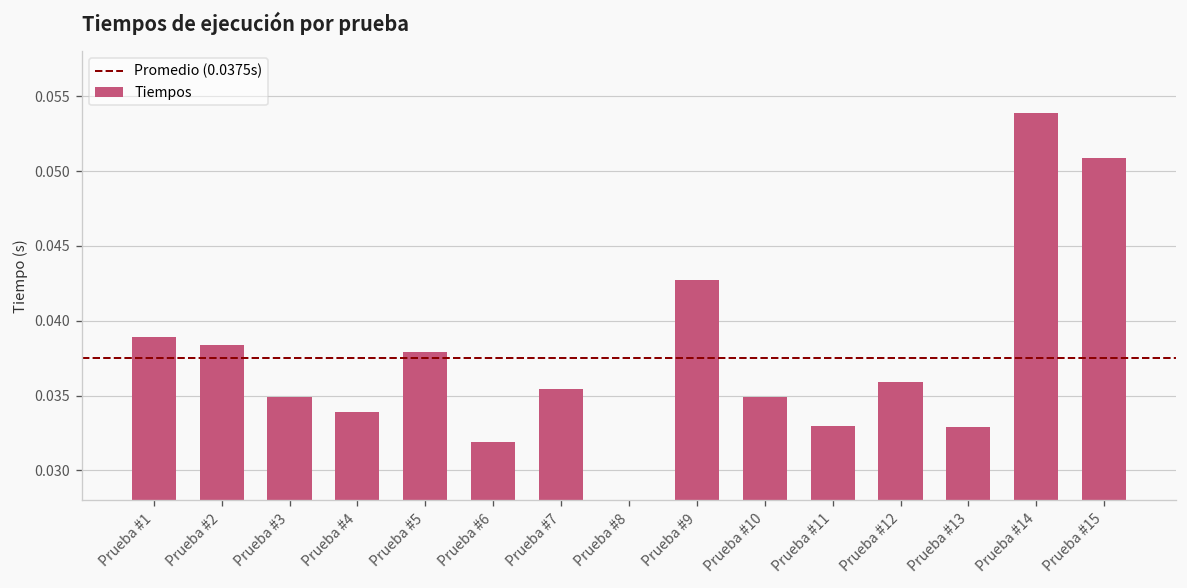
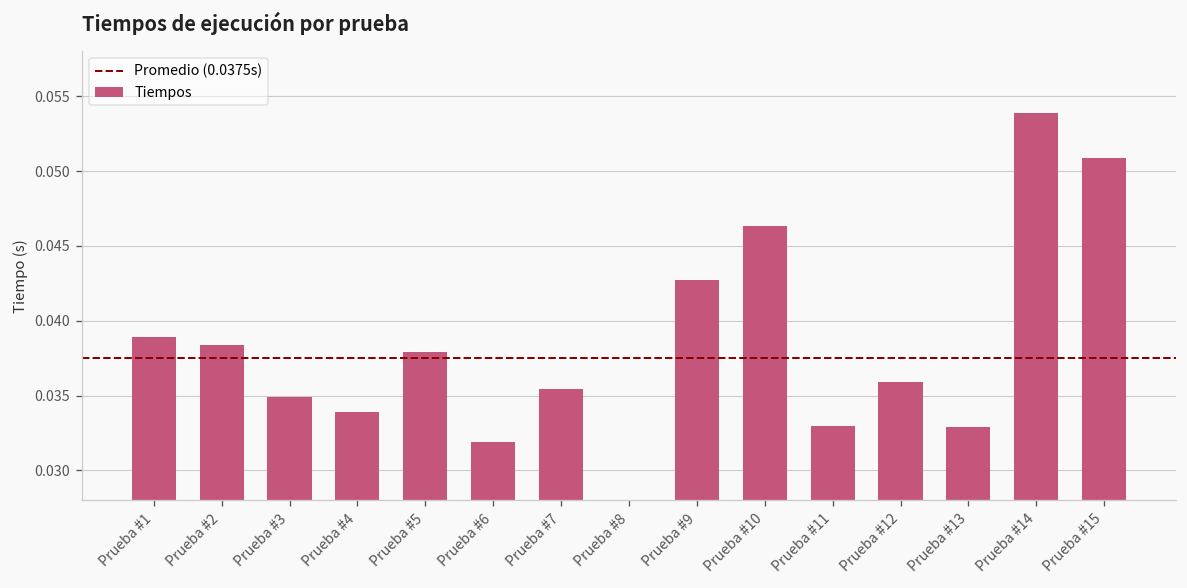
  {
    "Prueba #1": 0.0389,
    "Prueba #2": 0.0384,
    "Prueba #3": 0.0349,
    "Prueba #4": 0.0339,
    "Prueba #5": 0.0379,
    "Prueba #6": 0.0319,
    "Prueba #7": 0.0354,
    "Prueba #9": 0.0427,
-   "Prueba #10": 0.0349,
+   "Prueba #10": 0.0463,
    "Prueba #11": 0.0329,
    "Prueba #12": 0.0359,
    "Prueba #13": 0.0329,
    "Prueba #14": 0.0539,
    "Prueba #15": 0.0509
  }
